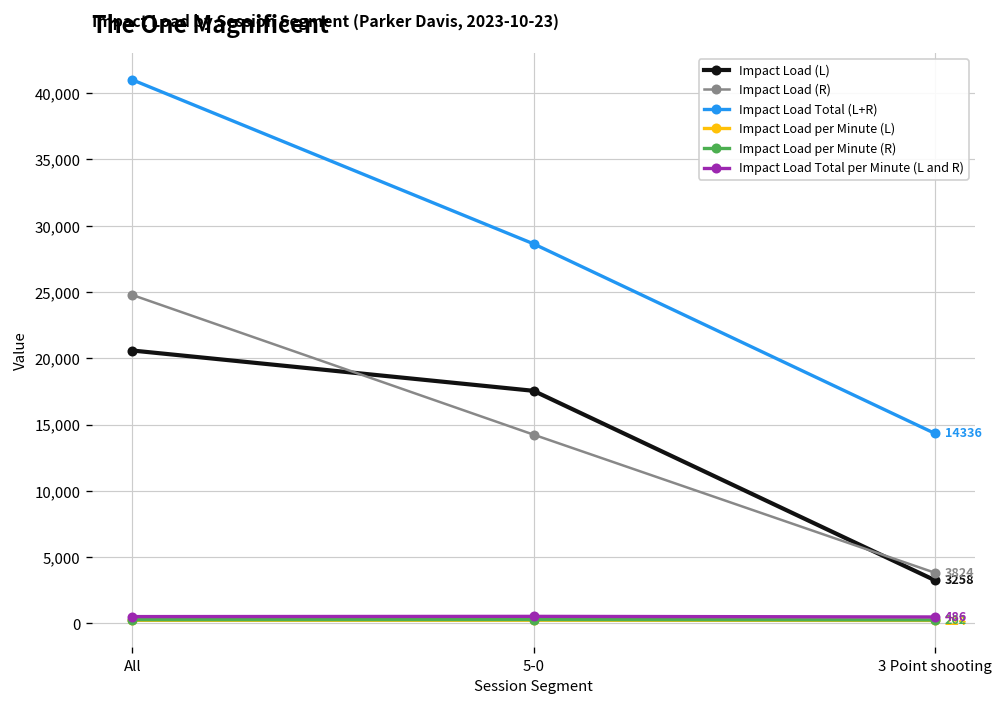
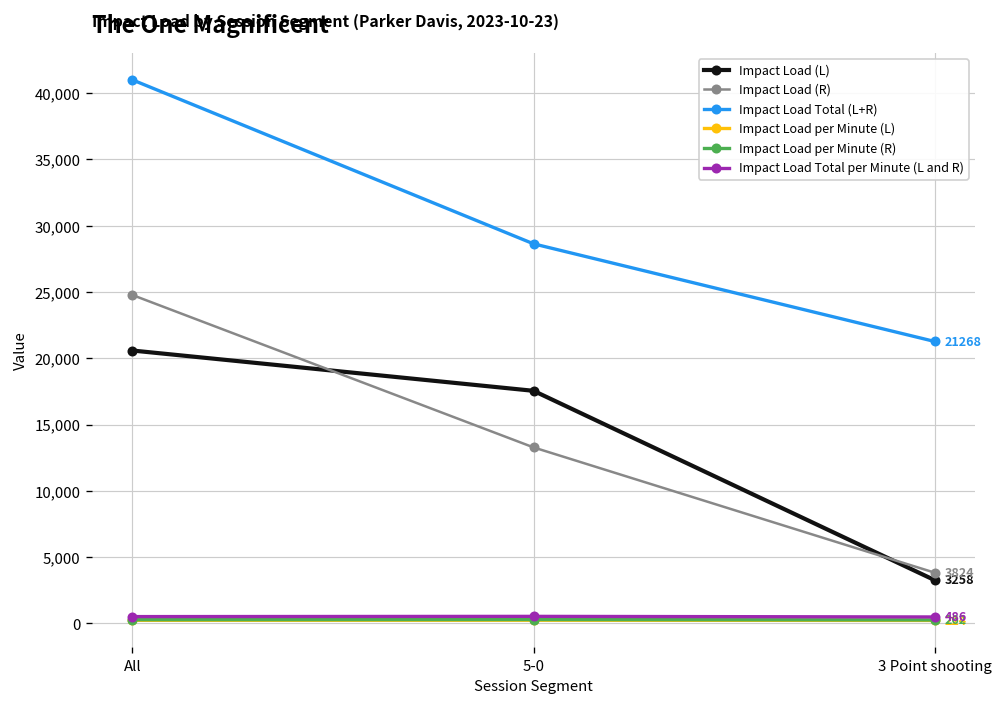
  {
    "Impact Load (L)": {
      "All": "20,600",
      "5-0": "17,500"
    },
    "Impact Load (R)": {
      "All": "24,800",
-     "5-0": "14,200"
+     "5-0": "13,300"
    },
    "Impact Load Total (L+R)": {
-     "3 Point shooting": "14336"
+     "3 Point shooting": "21268"
    },
    "Impact Load Total per Minute (L and R)": {
      "All": "500",
      "5-0": "500"
    }
  }
